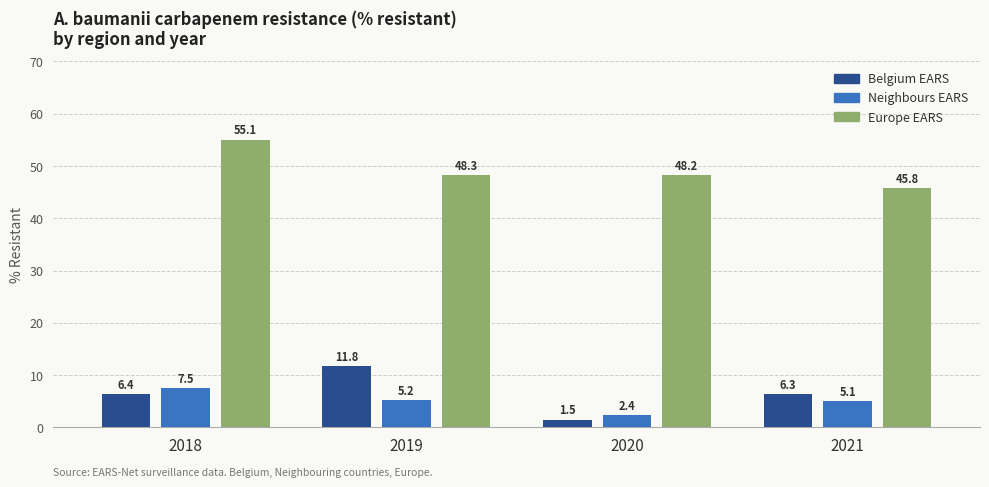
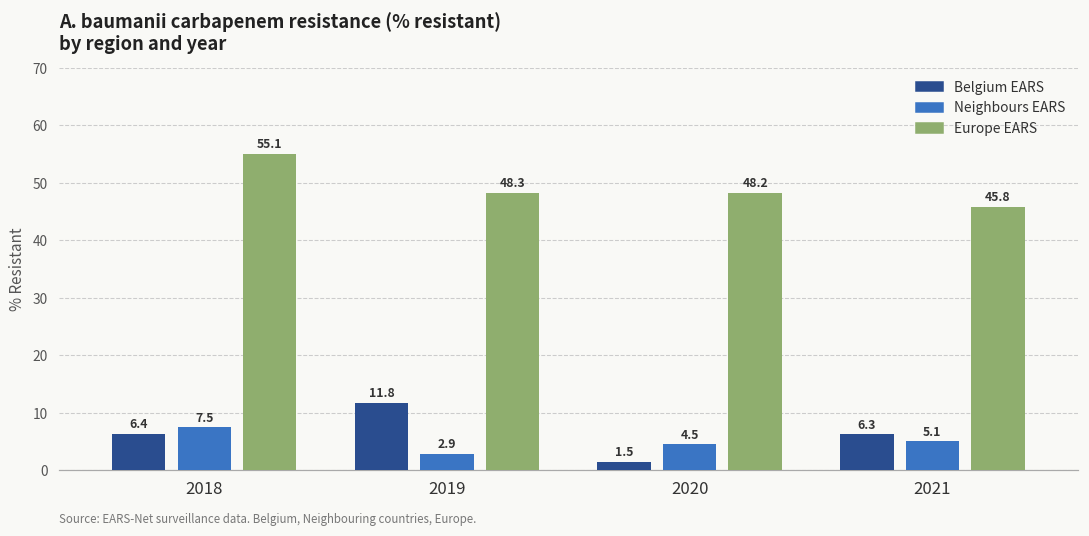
  {
    "Belgium EARS": {
      "2018": 6.4,
      "2019": 11.8,
      "2020": 1.5,
      "2021": 6.3
    },
    "Neighbours EARS": {
      "2018": 7.5,
-     "2019": 5.2,
-     "2020": 2.4,
+     "2019": 2.9,
+     "2020": 4.5,
      "2021": 5.1
    },
    "Europe EARS": {
      "2018": 55.1,
      "2019": 48.3,
      "2020": 48.2,
      "2021": 45.8
    }
  }
